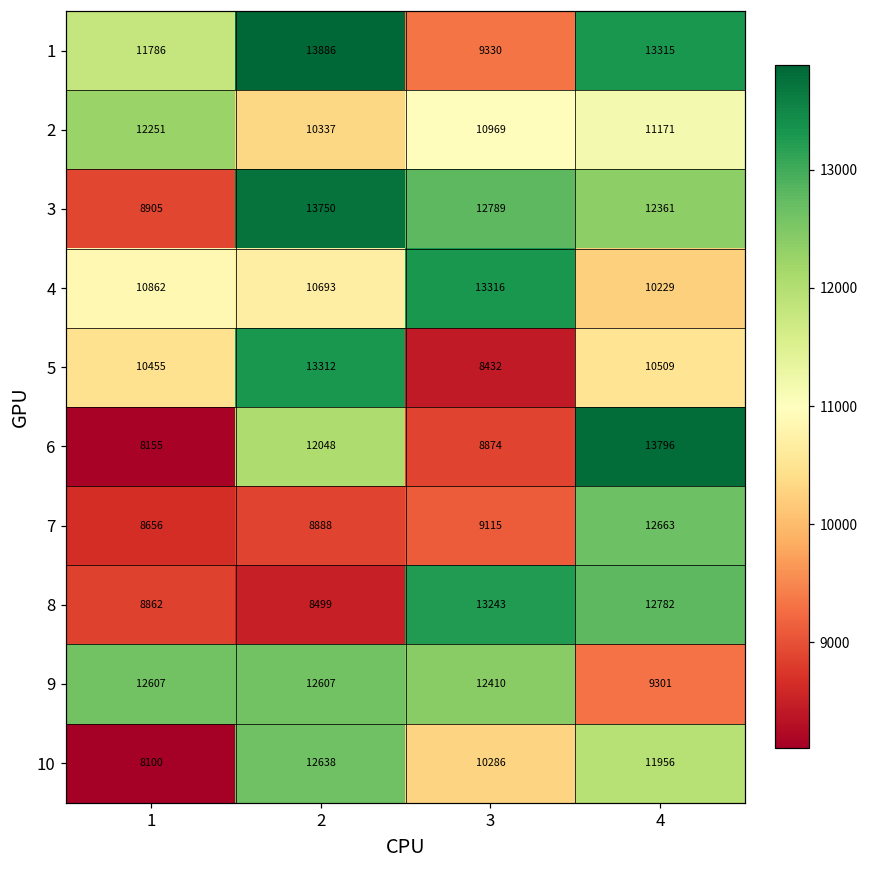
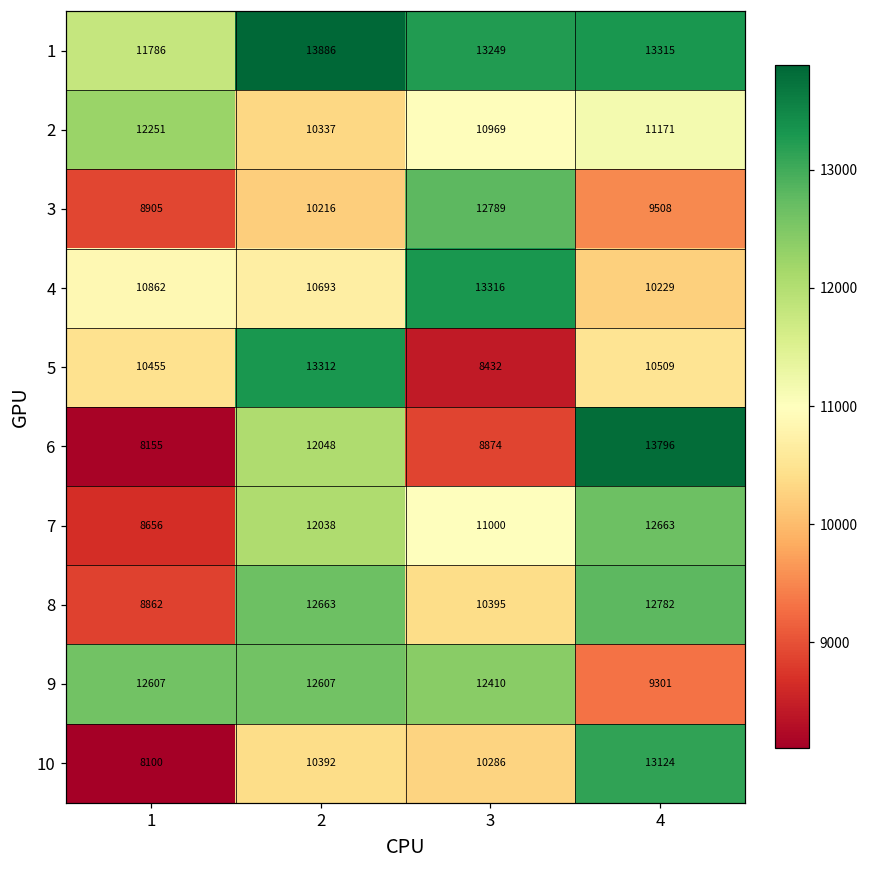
  {
    "1": {
      "1": 11786,
      "2": 13886,
-     "3": 9330,
+     "3": 13249,
      "4": 13315
    },
    "2": {
      "1": 12251,
      "2": 10337,
      "3": 10969,
      "4": 11171
    },
    "3": {
      "1": 8905,
-     "2": 13750,
+     "2": 10216,
      "3": 12789,
-     "4": 12361
+     "4": 9508
    },
    "4": {
      "1": 10862,
      "2": 10693,
      "3": 13316,
      "4": 10229
    },
    "5": {
      "1": 10455,
      "2": 13312,
      "3": 8432,
      "4": 10509
    },
    "6": {
      "1": 8155,
      "2": 12048,
      "3": 8874,
      "4": 13796
    },
    "7": {
      "1": 8656,
-     "2": 8888,
-     "3": 9115,
+     "2": 12038,
+     "3": 11000,
      "4": 12663
    },
    "8": {
      "1": 8862,
-     "2": 8499,
-     "3": 13243,
+     "2": 12663,
+     "3": 10395,
      "4": 12782
    },
    "9": {
      "1": 12607,
      "2": 12607,
      "3": 12410,
      "4": 9301
    },
    "10": {
      "1": 8100,
-     "2": 12638,
+     "2": 10392,
      "3": 10286,
-     "4": 11956
+     "4": 13124
    }
  }
